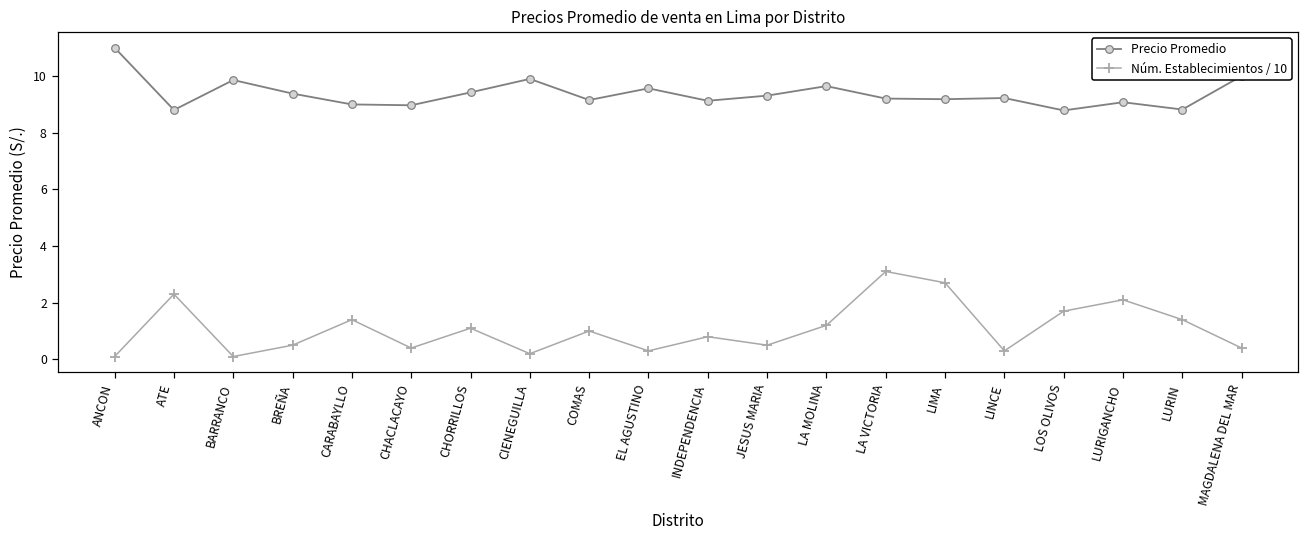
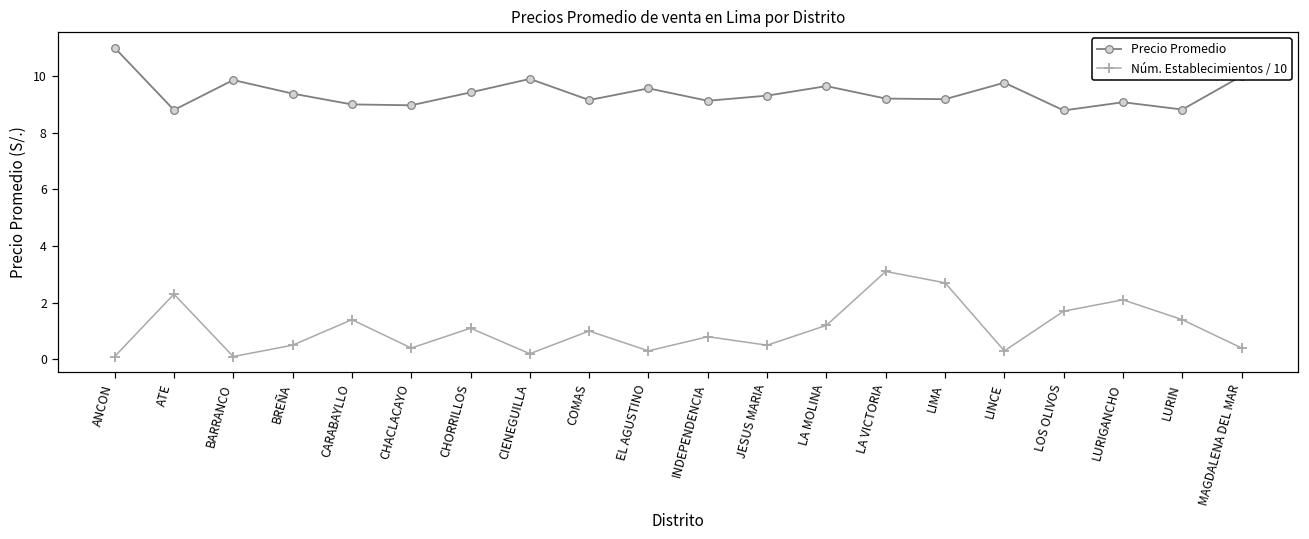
  {
    "Precio Promedio": {
      "ANCON": 11.0,
      "ATE": 8.8,
      "BARRANCO": 9.9,
      "BREÑA": 9.4,
      "CARABAYLLO": 9.0,
      "CHACLACAYO": 9.0,
      "CHORRILLOS": 9.4,
      "CIENEGUILLA": 9.9,
      "COMAS": 9.1,
      "EL AGUSTINO": 9.6,
      "INDEPENDENCIA": 9.1,
      "JESUS MARIA": 9.3,
      "LA MOLINA": 9.6,
      "LA VICTORIA": 9.2,
      "LIMA": 9.2,
-     "LINCE": 9.2,
+     "LINCE": 9.8,
      "LOS OLIVOS": 8.8,
      "LURIGANCHO": 9.1,
      "LURIN": 8.8
    },
    "Núm. Establecimientos / 10": {
      "ANCON": 0.1,
      "ATE": 2.3,
      "BARRANCO": 0.1,
      "BREÑA": 0.5,
      "CARABAYLLO": 1.4,
      "CHACLACAYO": 0.4,
      "CHORRILLOS": 1.1,
      "CIENEGUILLA": 0.2,
      "COMAS": 1.0,
      "EL AGUSTINO": 0.3,
      "INDEPENDENCIA": 0.8,
      "JESUS MARIA": 0.5,
      "LA MOLINA": 1.2,
      "LA VICTORIA": 3.1,
      "LIMA": 2.7,
      "LINCE": 0.3,
      "LOS OLIVOS": 1.7,
      "LURIGANCHO": 2.1,
      "LURIN": 1.4,
      "MAGDALENA DEL MAR": 0.4
    }
  }
